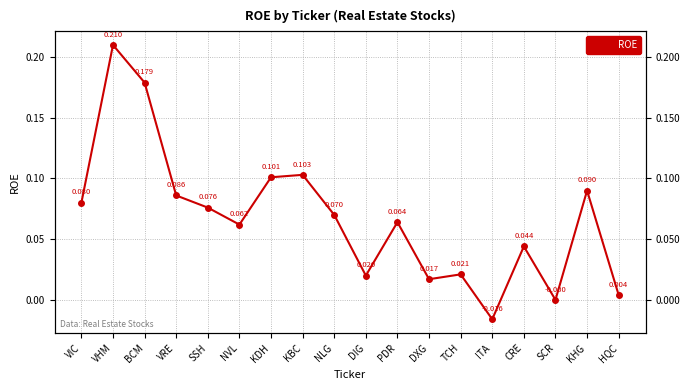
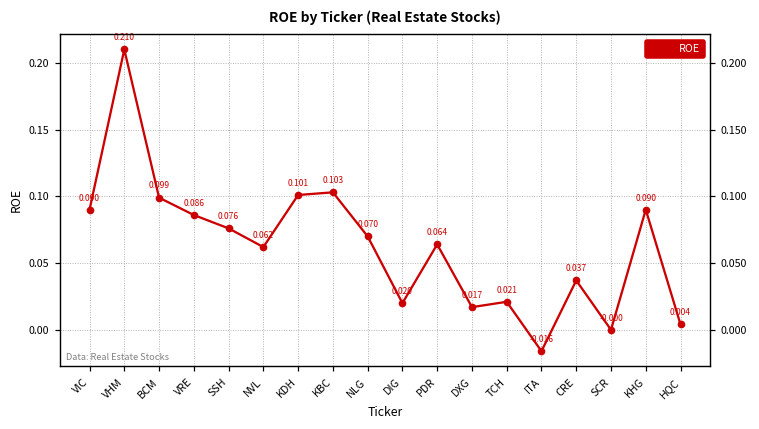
  {
-   "VIC": 0.080,
+   "VIC": 0.090,
    "VHM": 0.210,
-   "BCM": 0.179,
+   "BCM": 0.099,
    "VRE": 0.086,
    "SSH": 0.076,
    "NVL": 0.062,
    "KDH": 0.101,
    "KBC": 0.103,
    "NLG": 0.070,
    "DIG": 0.020,
    "PDR": 0.064,
    "DXG": 0.017,
    "TCH": 0.021,
    "ITA": -0.016,
-   "CRE": 0.044,
+   "CRE": 0.037,
    "SCR": -0.000,
    "KHG": 0.090,
    "HQC": 0.004
  }
